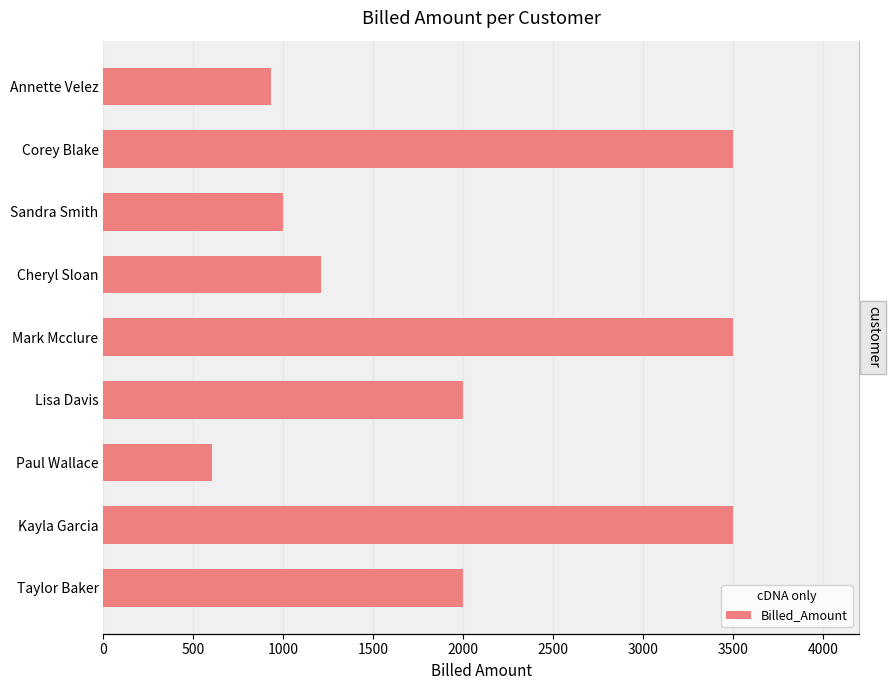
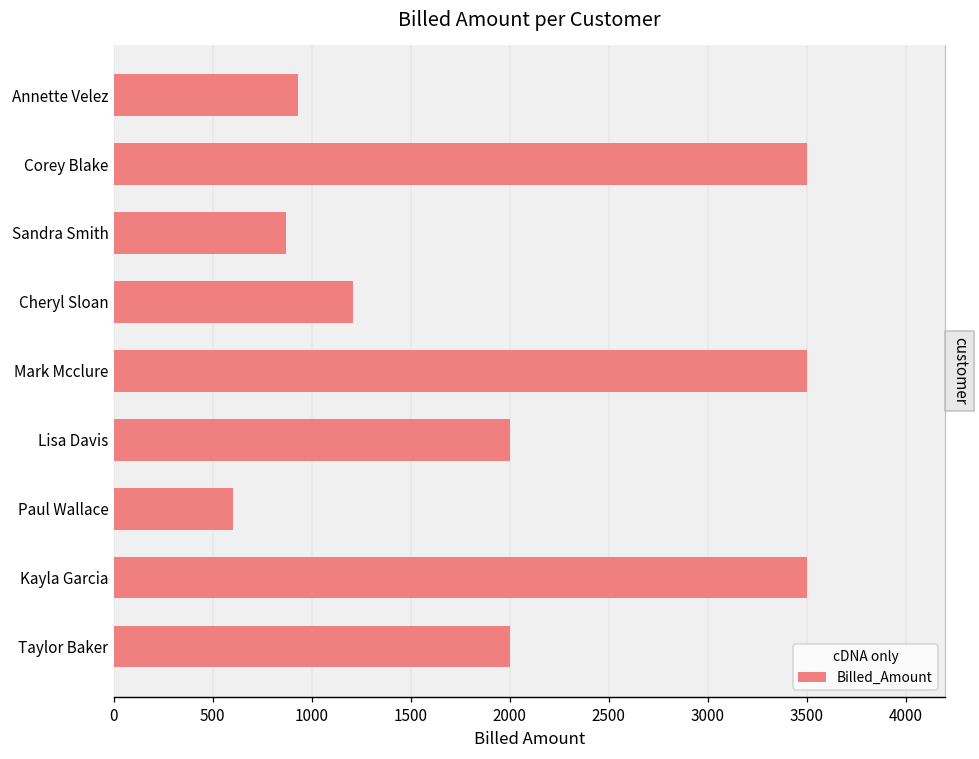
  {
    "Annette Velez": 930,
    "Corey Blake": 3500,
-   "Sandra Smith": 1000,
+   "Sandra Smith": 870,
    "Cheryl Sloan": 1210,
    "Mark Mcclure": 3500,
    "Lisa Davis": 2000,
    "Paul Wallace": 600,
    "Kayla Garcia": 3500,
    "Taylor Baker": 2000
  }
